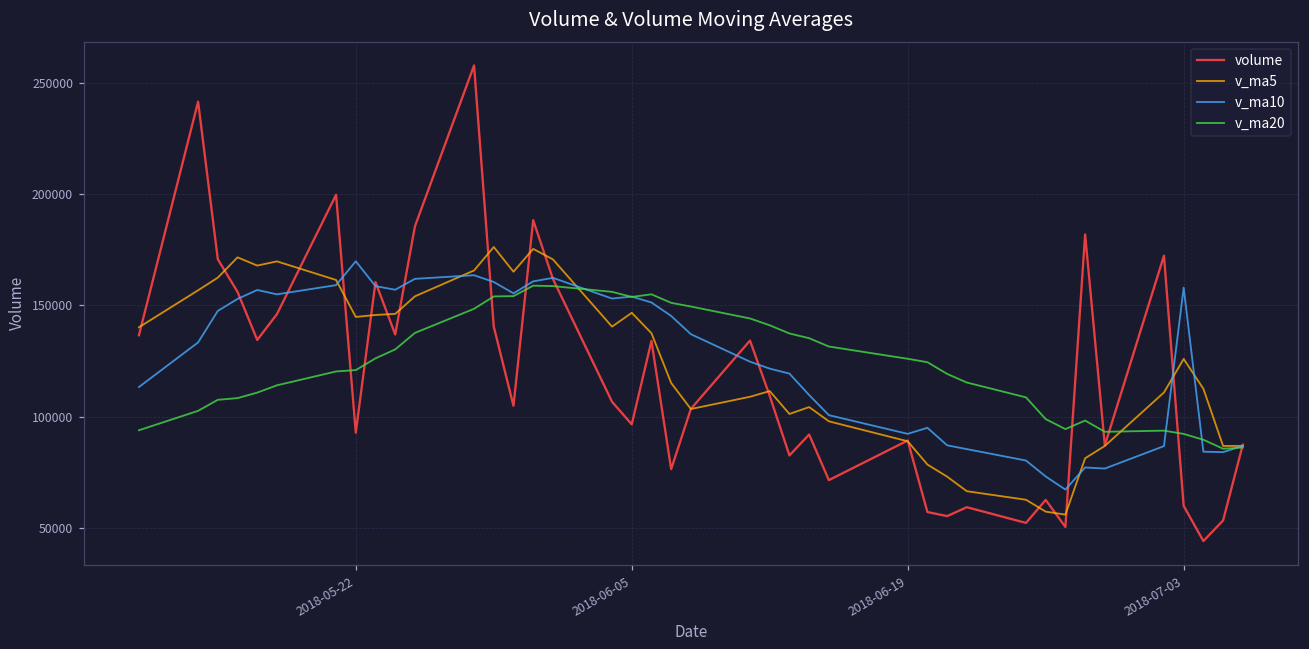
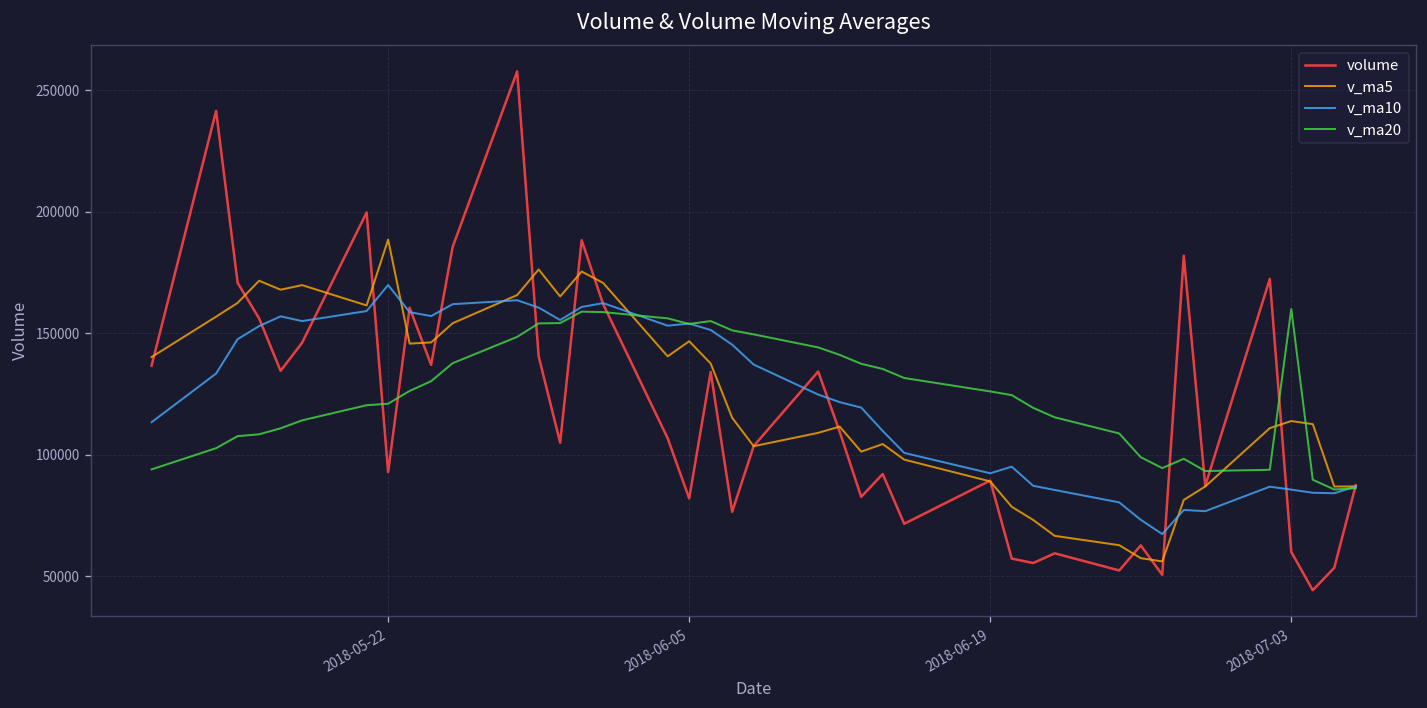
  {
    "volume": {
      "2018-05-22": 93000,
-     "2018-06-05": 97000,
+     "2018-06-05": 82000,
      "2018-07-03": 60000
    },
    "v_ma5": {
-     "2018-05-22": 145000,
+     "2018-05-22": 188000,
      "2018-06-05": 147000,
-     "2018-07-03": 126000
+     "2018-07-03": 114000
    },
    "v_ma10": {
      "2018-05-22": 170000,
      "2018-06-19": 92000,
-     "2018-07-03": 158000
+     "2018-07-03": 86000
    },
    "v_ma20": {
      "2018-05-22": 121000,
      "2018-06-19": 126000,
-     "2018-07-03": 92000
+     "2018-07-03": 160000
    }
  }
